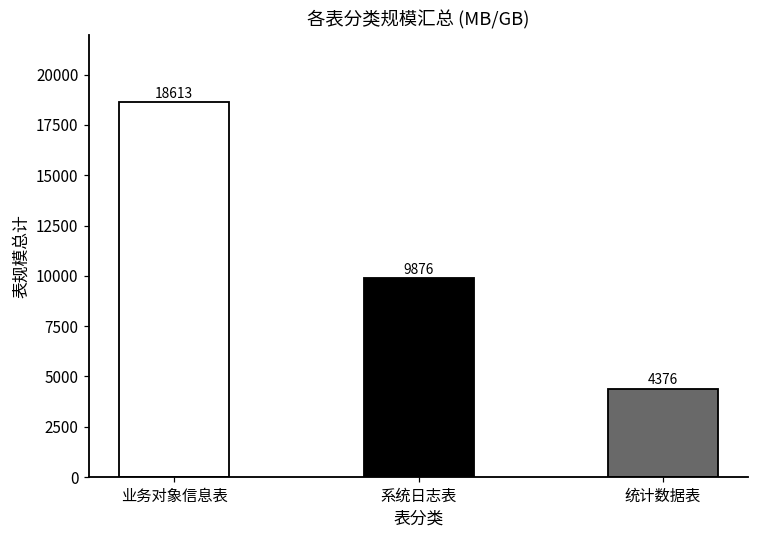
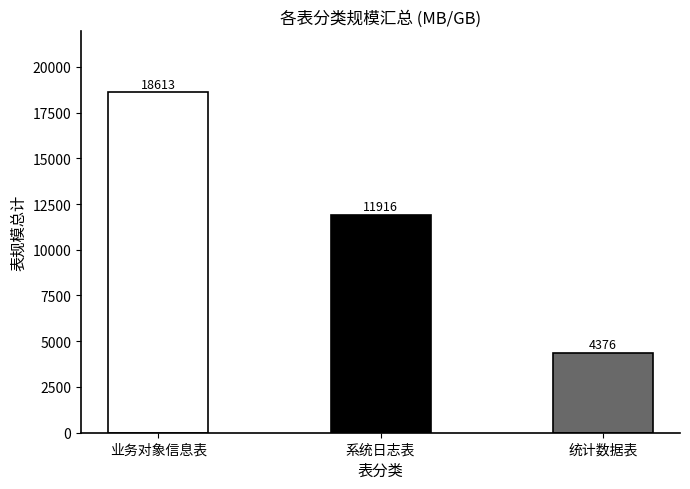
  {
    "业务对象信息表": 18613,
-   "系统日志表": 9876,
+   "系统日志表": 11916,
    "统计数据表": 4376
  }
